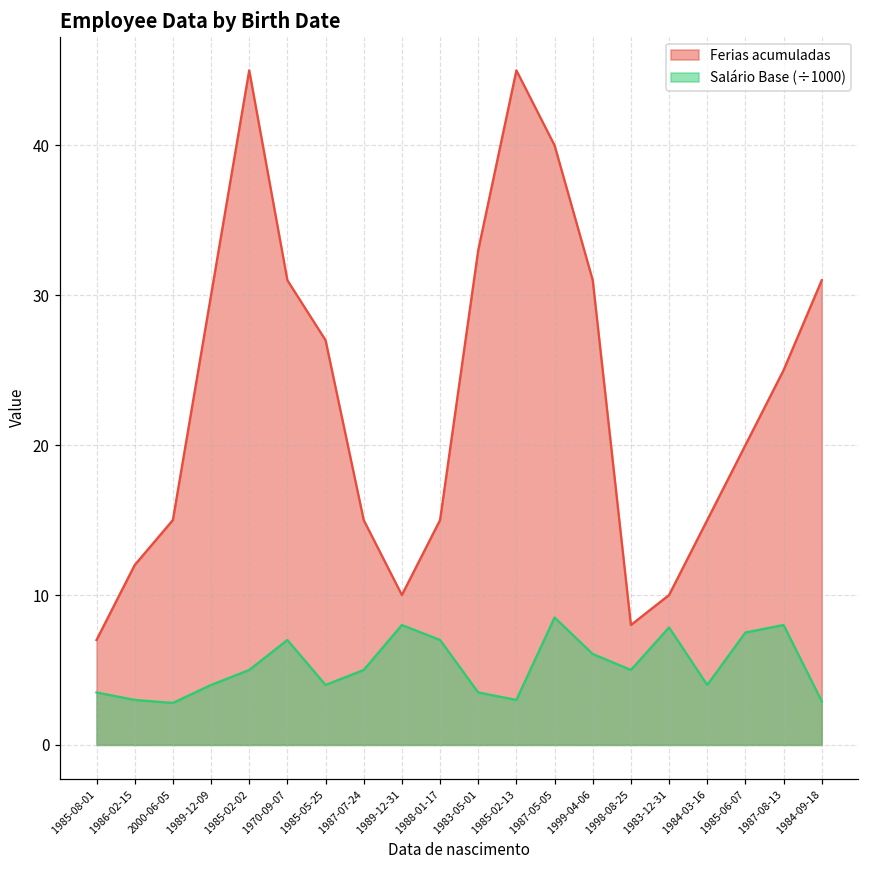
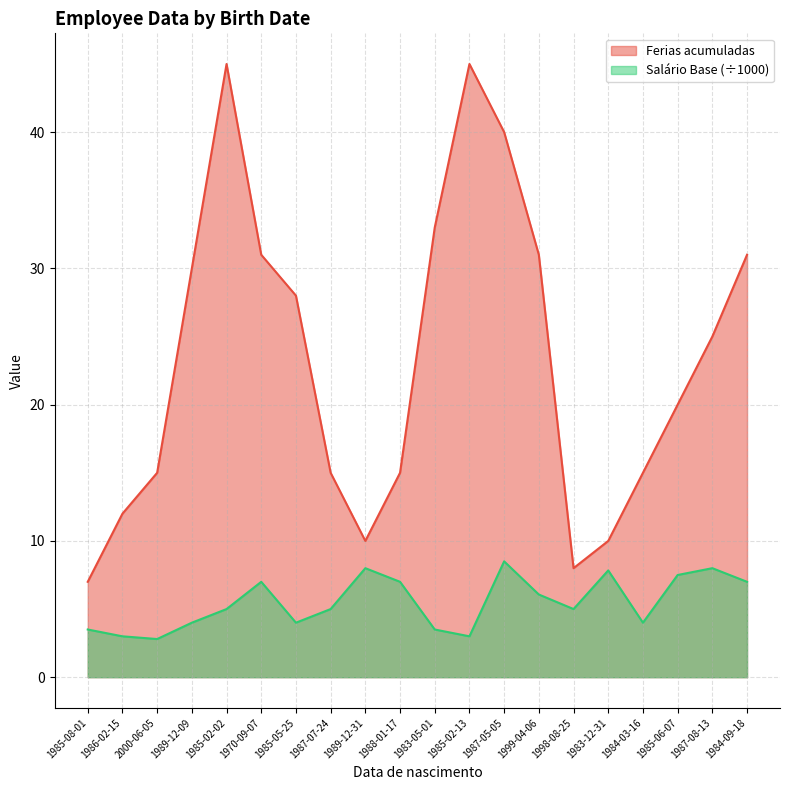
  {
    "Ferias acumuladas": {
      "1985-08-01": 7,
      "1986-02-15": 12,
      "2000-06-05": 15,
      "1989-12-09": 30,
      "1985-02-02": 45,
      "1970-09-07": 31,
-     "1985-05-25": 27,
+     "1985-05-25": 28,
      "1987-07-24": 15,
      "1989-12-31": 10,
      "1988-01-17": 15,
      "1983-05-01": 33,
      "1985-02-13": 45,
      "1987-05-05": 40,
      "1999-04-06": 31,
      "1998-08-25": 8,
      "1983-12-31": 10,
      "1984-03-16": 15,
      "1985-06-07": 20,
      "1987-08-13": 25,
      "1984-09-18": 31
    },
    "Salário Base (÷1000)": {
      "1985-08-01": 3.5,
      "1986-02-15": 3.0,
      "2000-06-05": 2.8,
      "1989-12-09": 4.0,
      "1985-02-02": 5.0,
      "1970-09-07": 7.0,
      "1985-05-25": 4.0,
      "1987-07-24": 5.0,
      "1989-12-31": 8.0,
      "1988-01-17": 7.0,
      "1983-05-01": 3.5,
      "1985-02-13": 3.0,
      "1987-05-05": 8.5,
      "1999-04-06": 6.1,
      "1998-08-25": 5.0,
      "1983-12-31": 7.8,
      "1984-03-16": 4.0,
      "1985-06-07": 7.5,
      "1987-08-13": 8.0,
-     "1984-09-18": 2.9
+     "1984-09-18": 7.0
    }
  }
